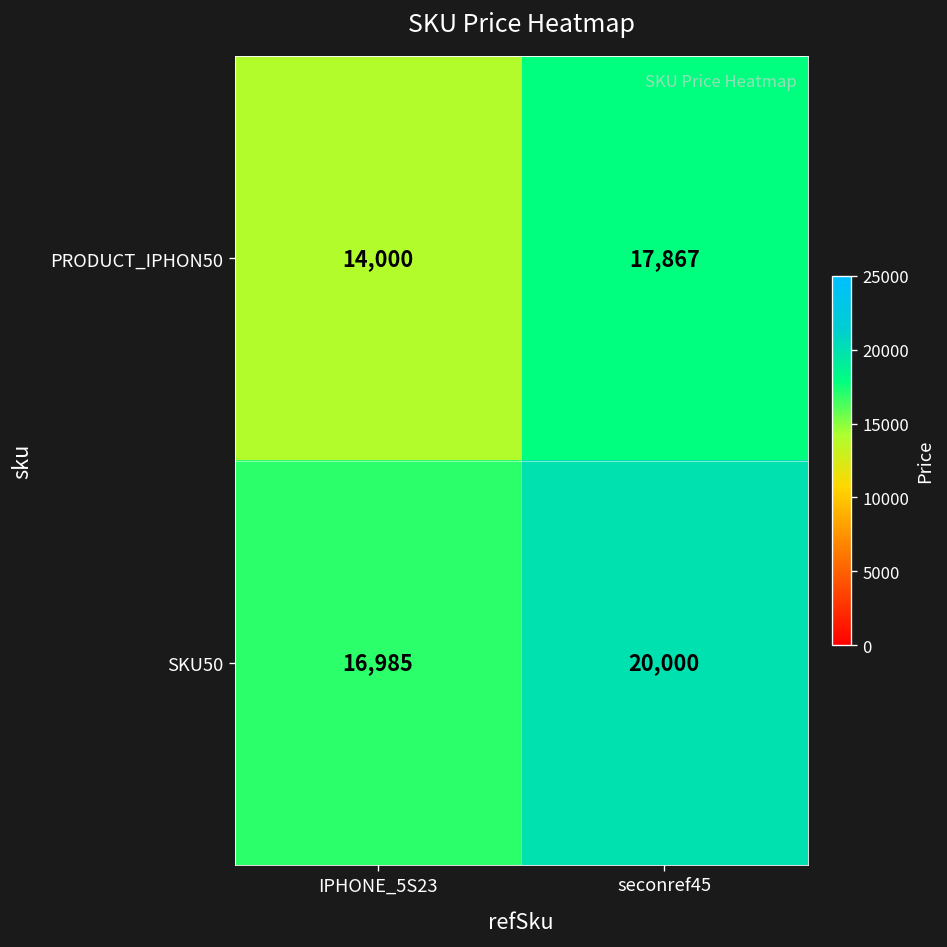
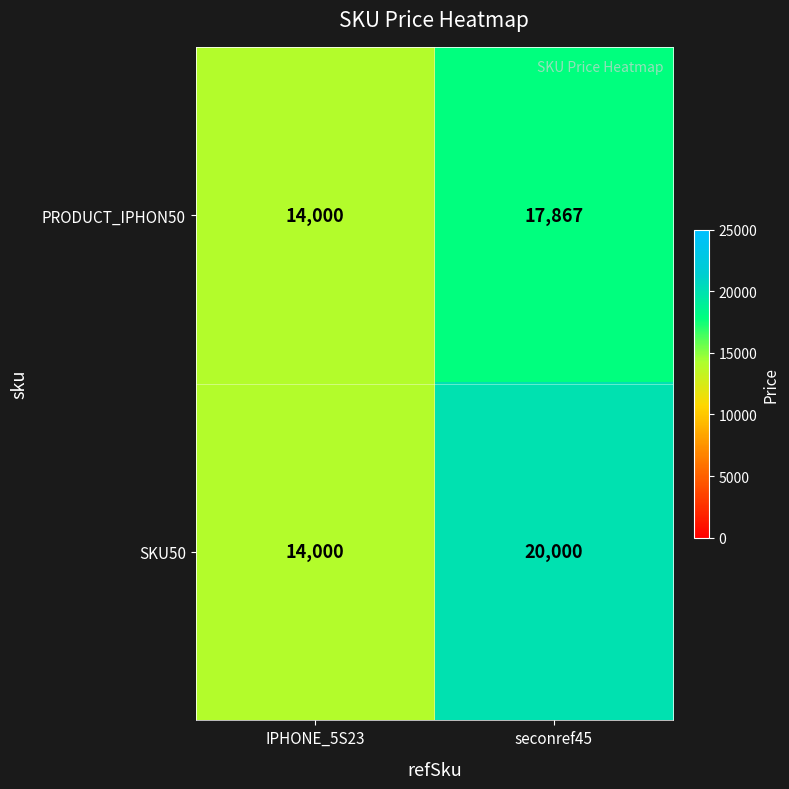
  {
    "SKU50": {
-     "IPHONE_5S23": "16,985",
+     "IPHONE_5S23": "14,000",
      "seconref45": "20,000"
    }
  }
